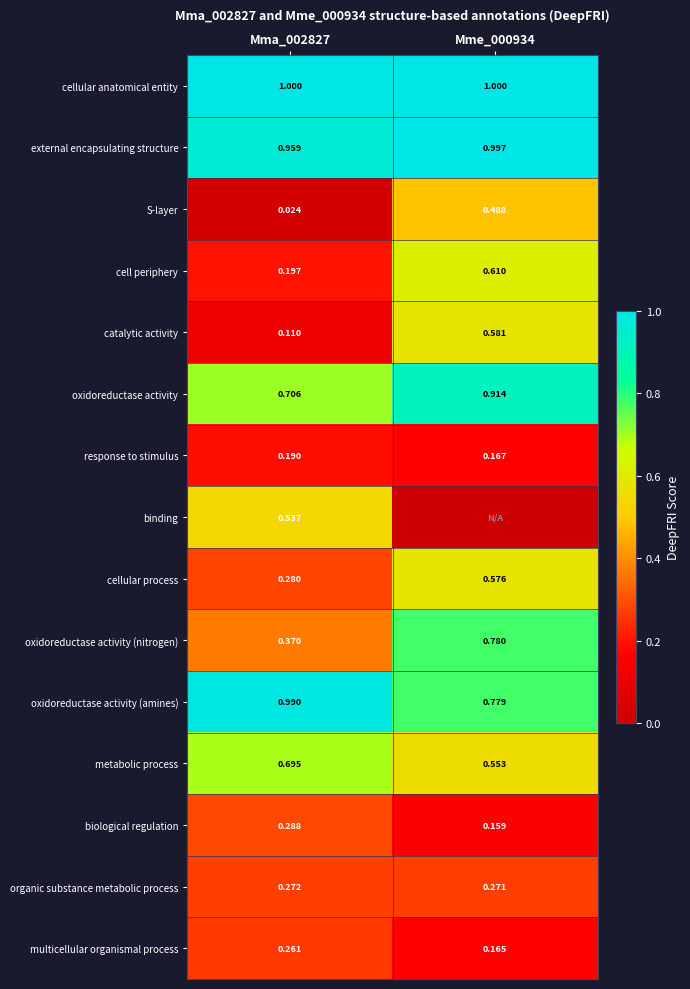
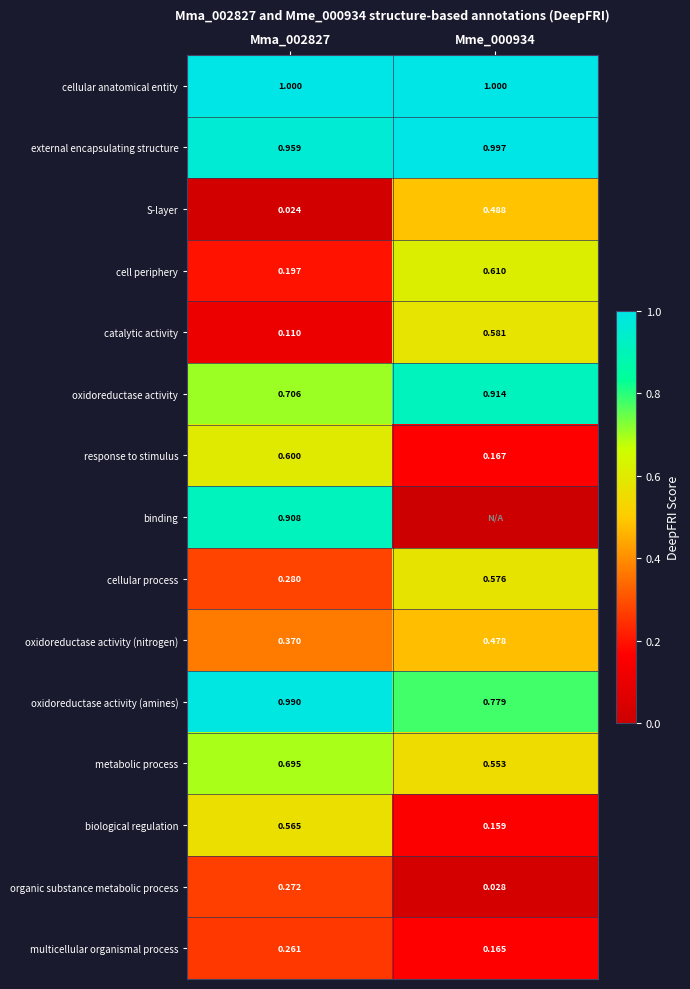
  {
    "cellular anatomical entity": {
      "Mma_002827": 1.000,
      "Mme_000934": 1.000
    },
    "external encapsulating structure": {
      "Mma_002827": 0.959,
      "Mme_000934": 0.997
    },
    "S-layer": {
      "Mma_002827": 0.024,
      "Mme_000934": 0.488
    },
    "cell periphery": {
      "Mma_002827": 0.197,
      "Mme_000934": 0.610
    },
    "catalytic activity": {
      "Mma_002827": 0.110,
      "Mme_000934": 0.581
    },
    "oxidoreductase activity": {
      "Mma_002827": 0.706,
      "Mme_000934": 0.914
    },
    "response to stimulus": {
-     "Mma_002827": 0.190,
+     "Mma_002827": 0.600,
      "Mme_000934": 0.167
    },
    "binding": {
-     "Mma_002827": 0.537
+     "Mma_002827": 0.908
    },
    "cellular process": {
      "Mma_002827": 0.280,
      "Mme_000934": 0.576
    },
    "oxidoreductase activity (nitrogen)": {
      "Mma_002827": 0.370,
-     "Mme_000934": 0.780
+     "Mme_000934": 0.478
    },
    "oxidoreductase activity (amines)": {
      "Mma_002827": 0.990,
      "Mme_000934": 0.779
    },
    "metabolic process": {
      "Mma_002827": 0.695,
      "Mme_000934": 0.553
    },
    "biological regulation": {
-     "Mma_002827": 0.288,
+     "Mma_002827": 0.565,
      "Mme_000934": 0.159
    },
    "organic substance metabolic process": {
      "Mma_002827": 0.272,
-     "Mme_000934": 0.271
+     "Mme_000934": 0.028
    },
    "multicellular organismal process": {
      "Mma_002827": 0.261,
      "Mme_000934": 0.165
    }
  }
